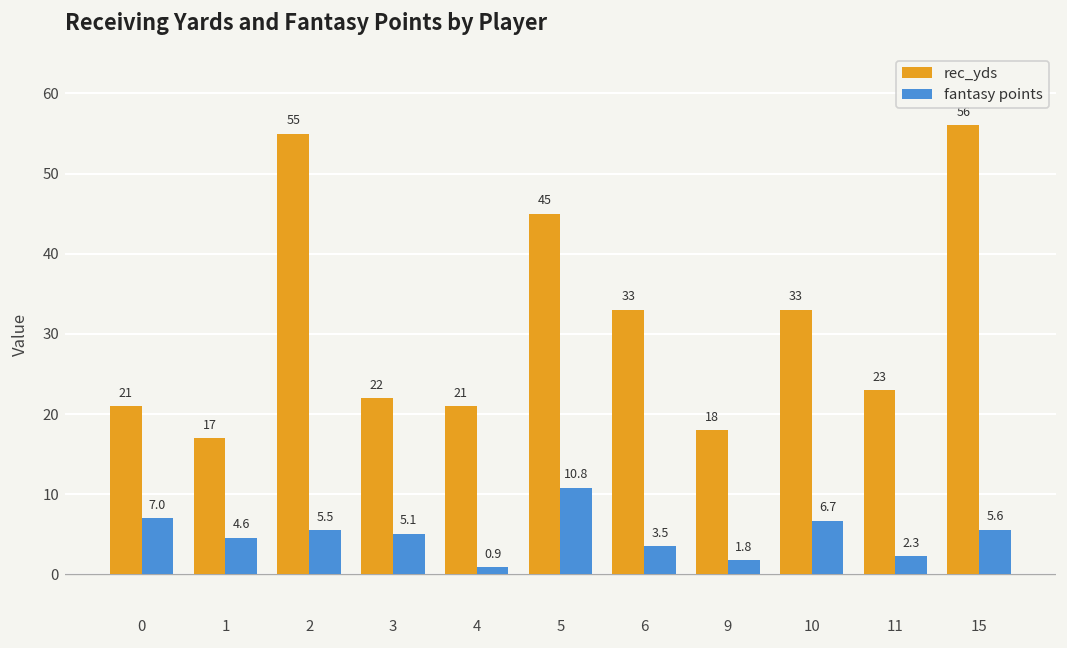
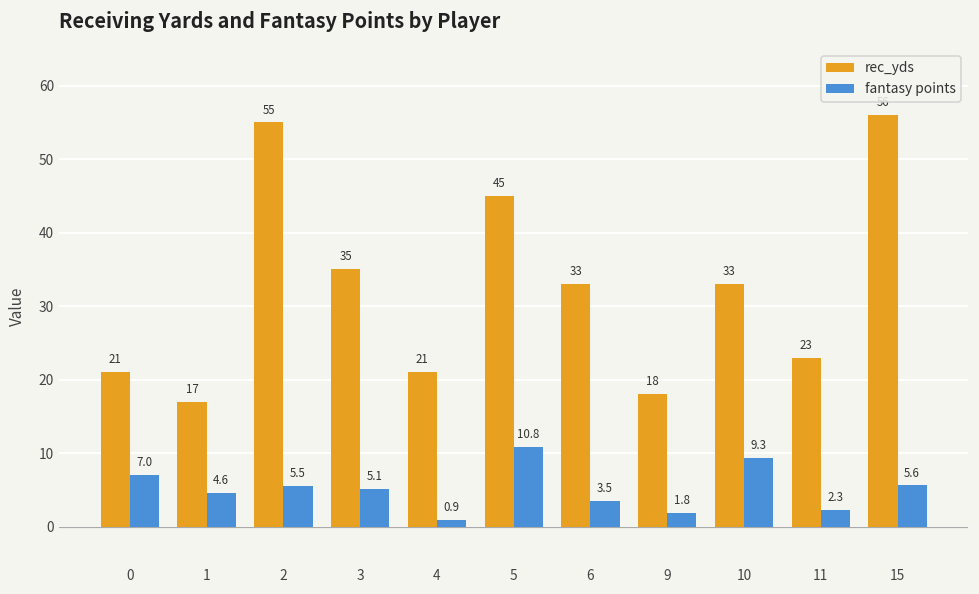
  {
    "rec_yds": {
      "0": 21,
      "1": 17,
      "2": 55,
-     "3": 22,
+     "3": 35,
      "4": 21,
      "5": 45,
      "6": 33,
      "9": 18,
      "10": 33,
      "11": 23
    },
    "fantasy points": {
      "0": 7.0,
      "1": 4.6,
      "2": 5.5,
      "3": 5.1,
      "4": 0.9,
      "5": 10.8,
      "6": 3.5,
      "9": 1.8,
-     "10": 6.7,
+     "10": 9.3,
      "11": 2.3,
      "15": 5.6
    }
  }
